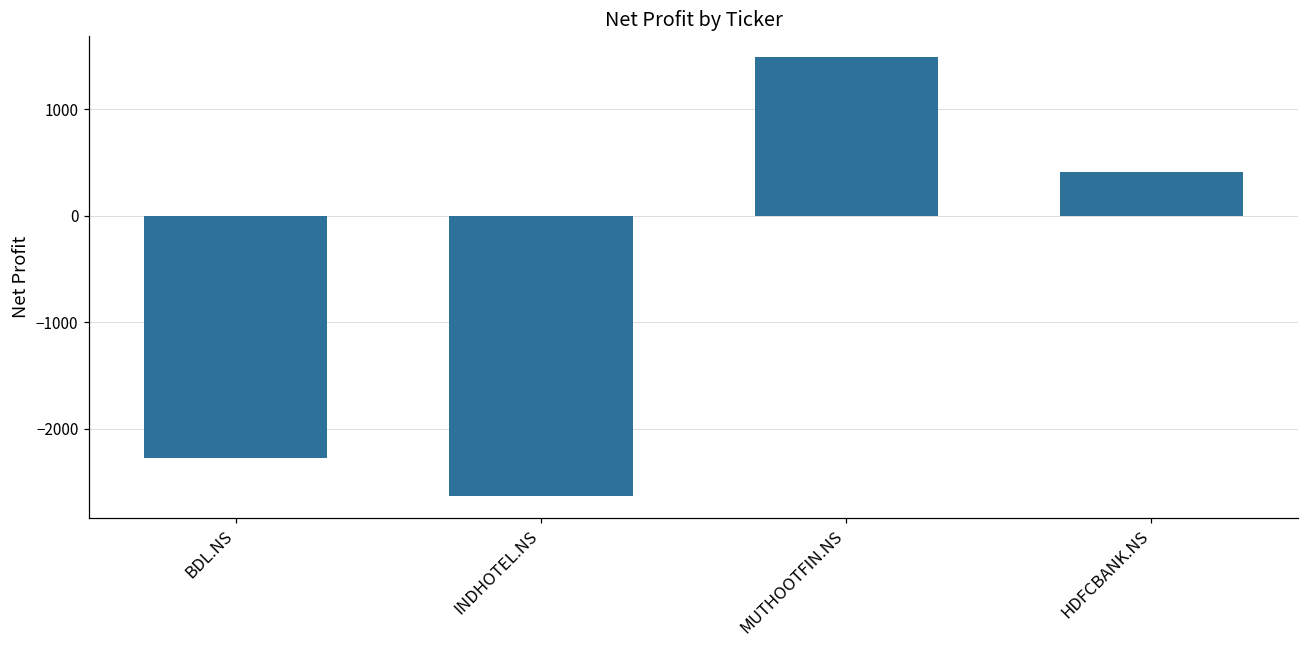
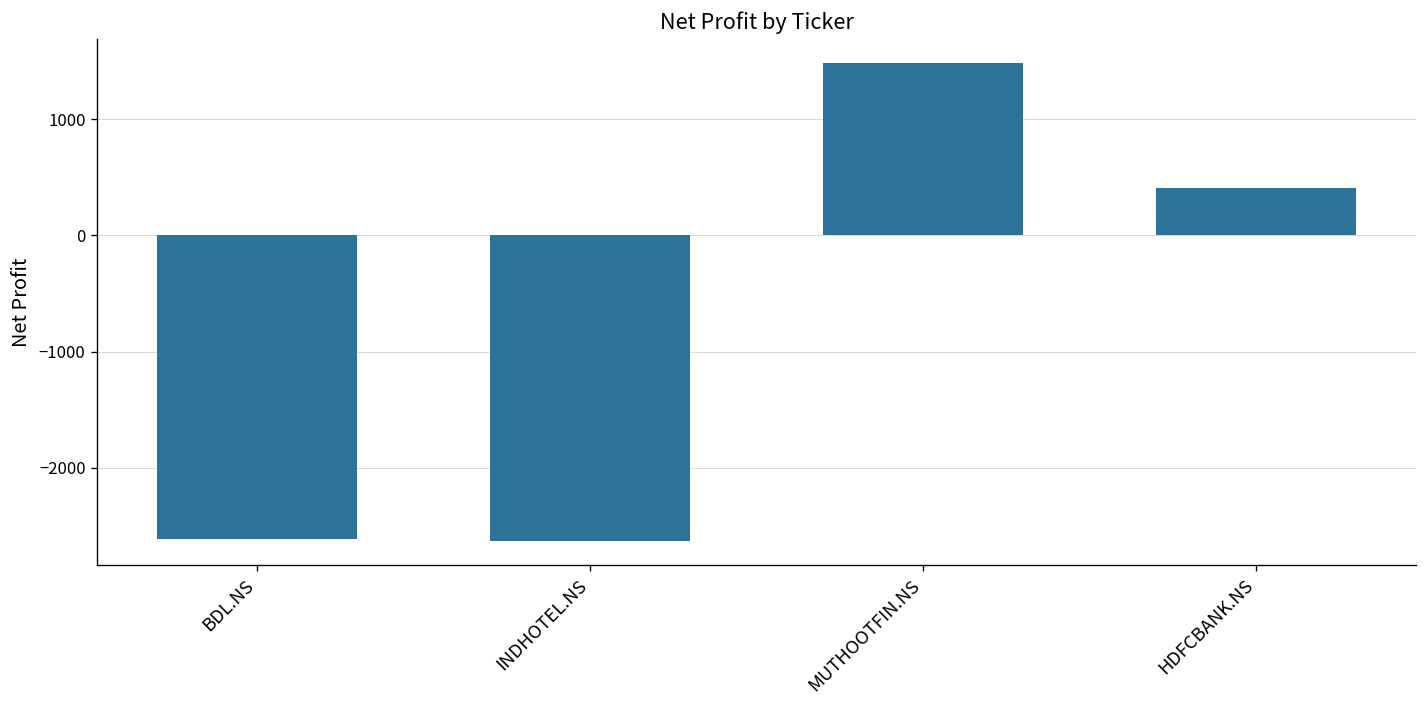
  {
-   "BDL.NS": -2300,
+   "BDL.NS": -2600,
    "INDHOTEL.NS": -2600,
    "MUTHOOTFIN.NS": 1500,
    "HDFCBANK.NS": 400
  }
